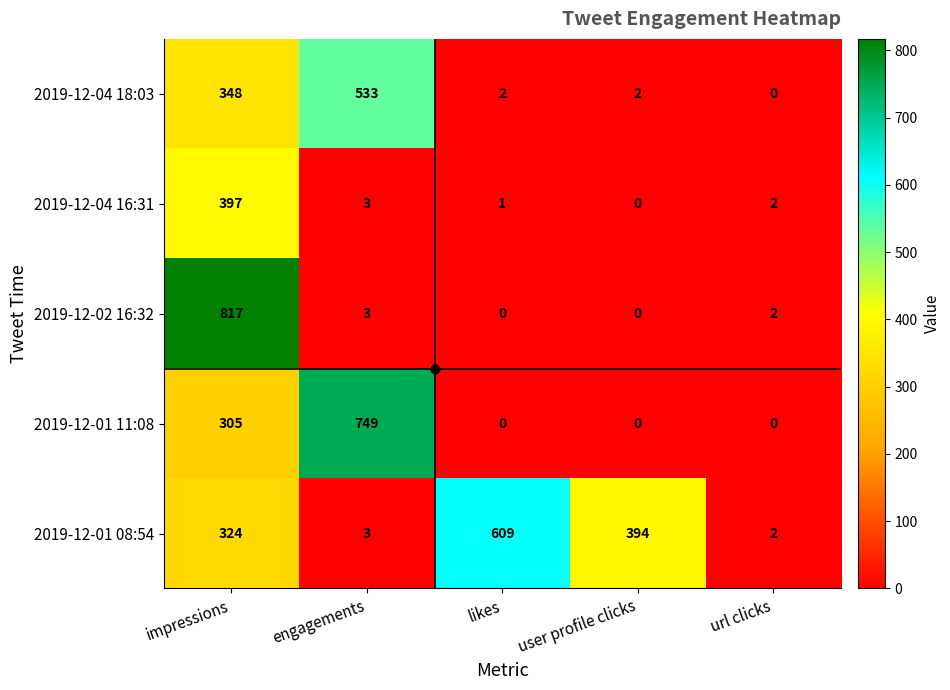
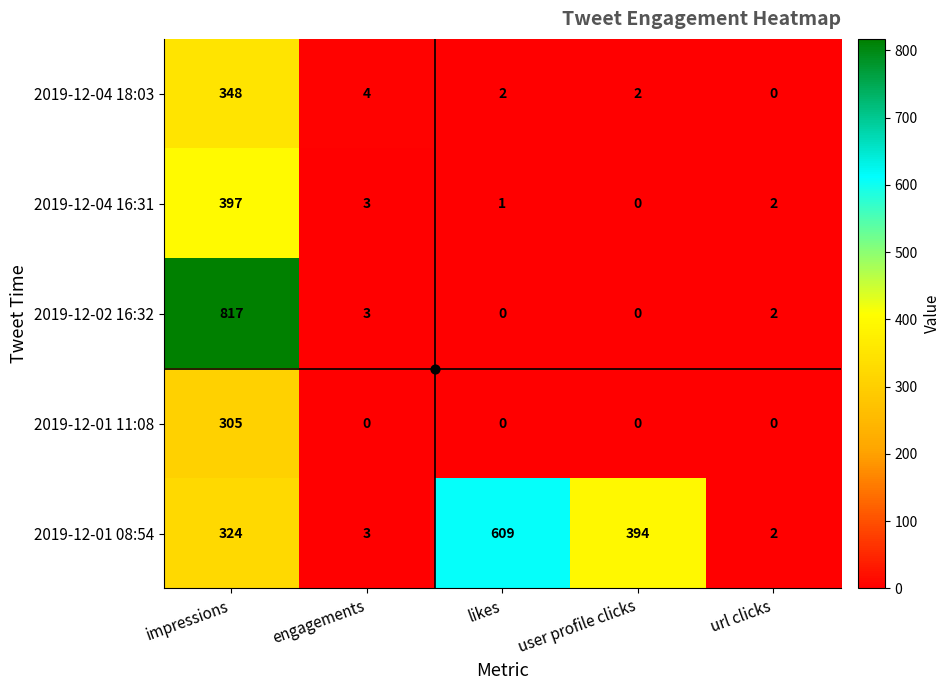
  {
    "2019-12-04 18:03": {
      "impressions": 348,
-     "engagements": 533,
+     "engagements": 4,
      "likes": 2,
      "user profile clicks": 2,
      "url clicks": 0
    },
    "2019-12-04 16:31": {
      "impressions": 397,
      "engagements": 3,
      "likes": 1,
      "user profile clicks": 0,
      "url clicks": 2
    },
    "2019-12-02 16:32": {
      "impressions": 817,
      "engagements": 3,
      "likes": 0,
      "user profile clicks": 0,
      "url clicks": 2
    },
    "2019-12-01 11:08": {
      "impressions": 305,
-     "engagements": 749,
+     "engagements": 0,
      "likes": 0,
      "user profile clicks": 0,
      "url clicks": 0
    },
    "2019-12-01 08:54": {
      "impressions": 324,
      "engagements": 3,
      "likes": 609,
      "user profile clicks": 394,
      "url clicks": 2
    }
  }
